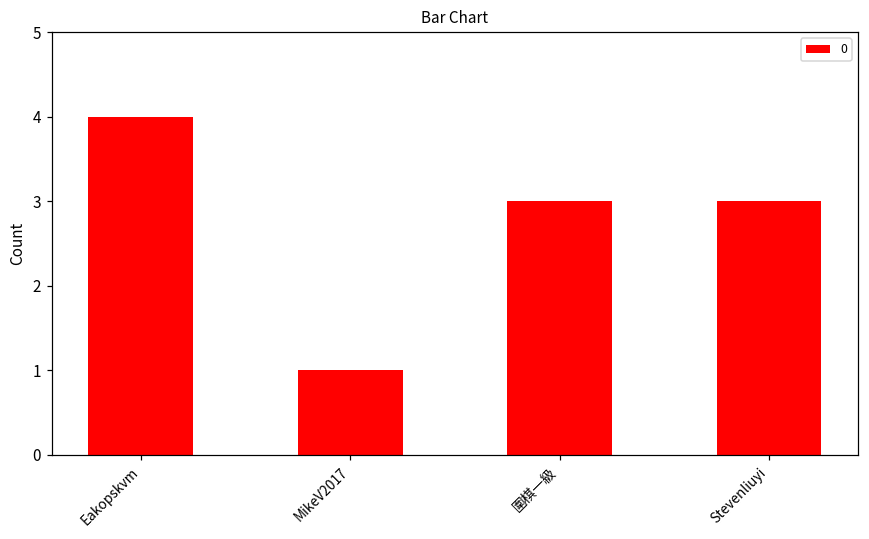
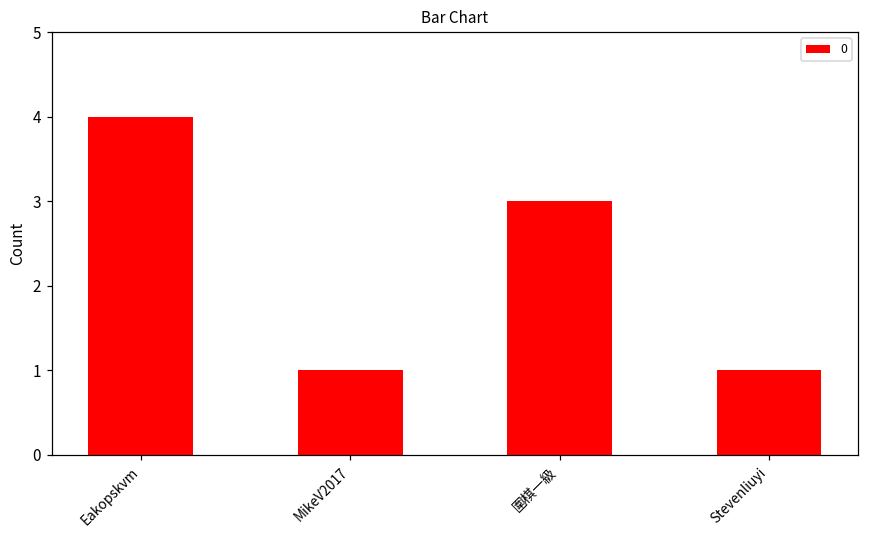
  {
    "Eakopskvm": 4,
    "MikeV2017": 1,
    "圍棋一級": 3,
-   "Stevenliuyi": 3
+   "Stevenliuyi": 1
  }
